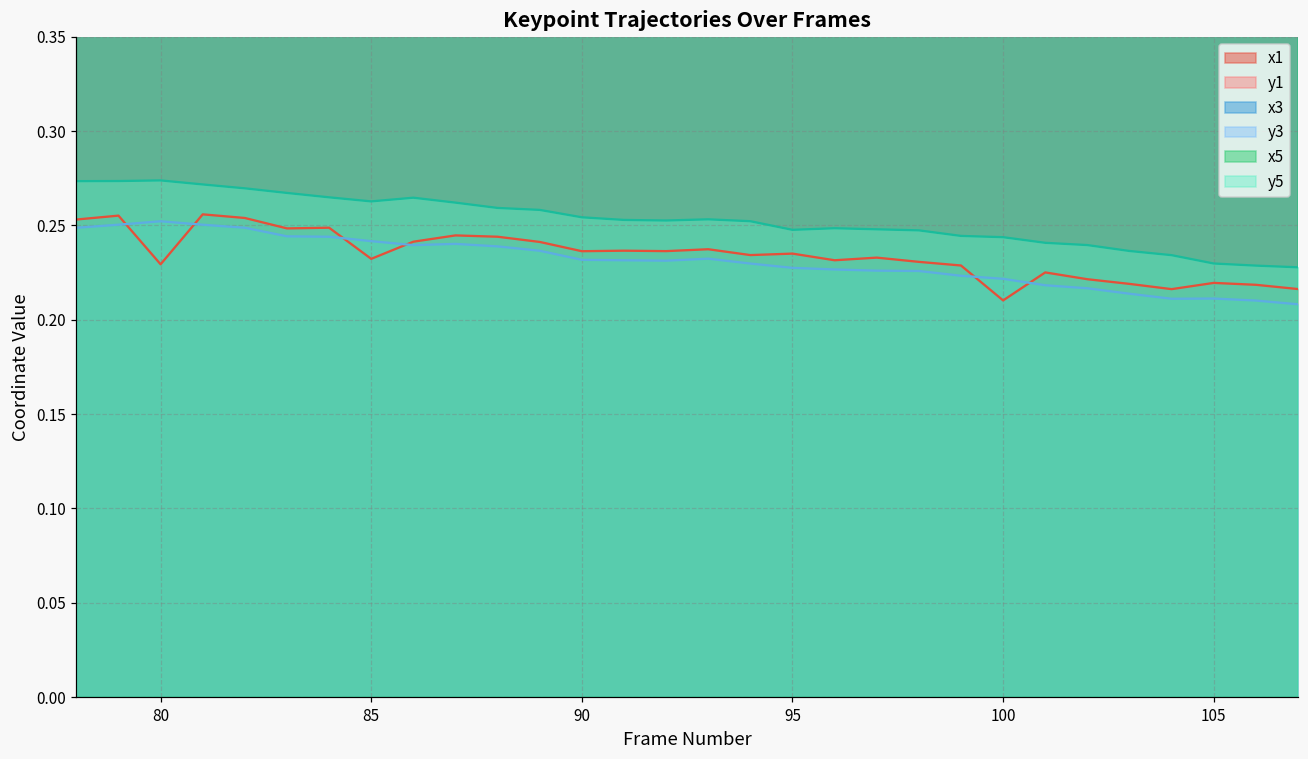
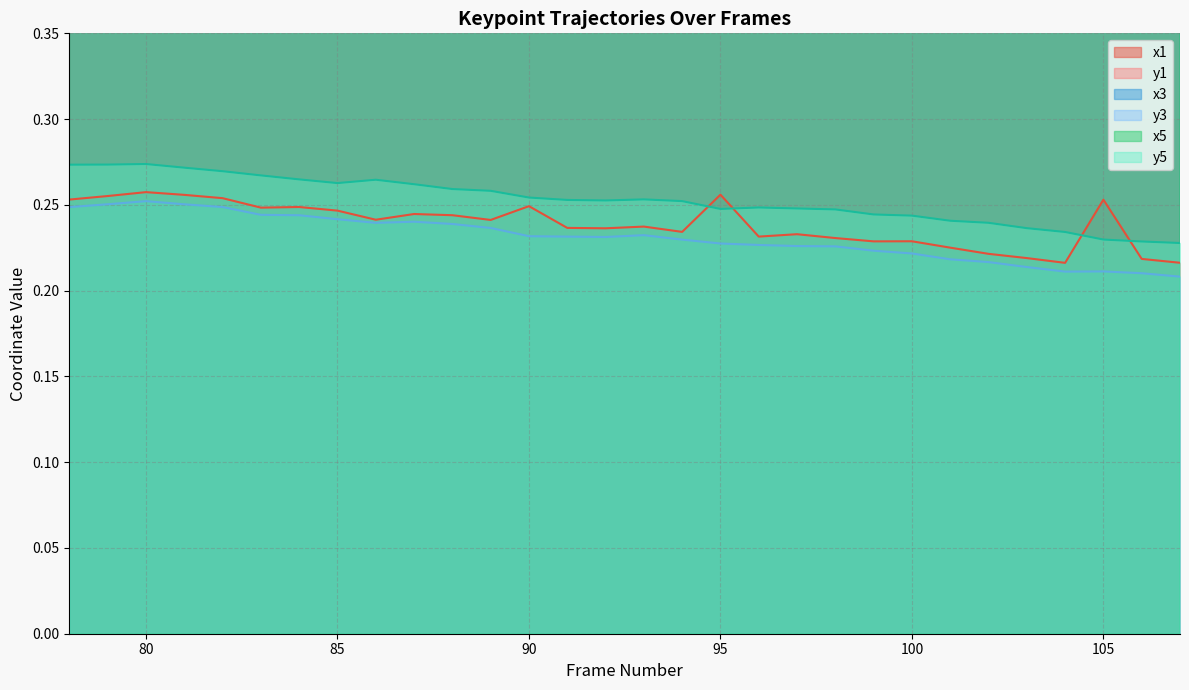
  {
    "y1": {
-     "80": 0.229,
-     "85": 0.232,
-     "90": 0.236,
-     "95": 0.235,
-     "100": 0.210,
-     "105": 0.220
+     "80": 0.257,
+     "85": 0.247,
+     "90": 0.249,
+     "95": 0.256,
+     "100": 0.229,
+     "105": 0.253
    }
  }
